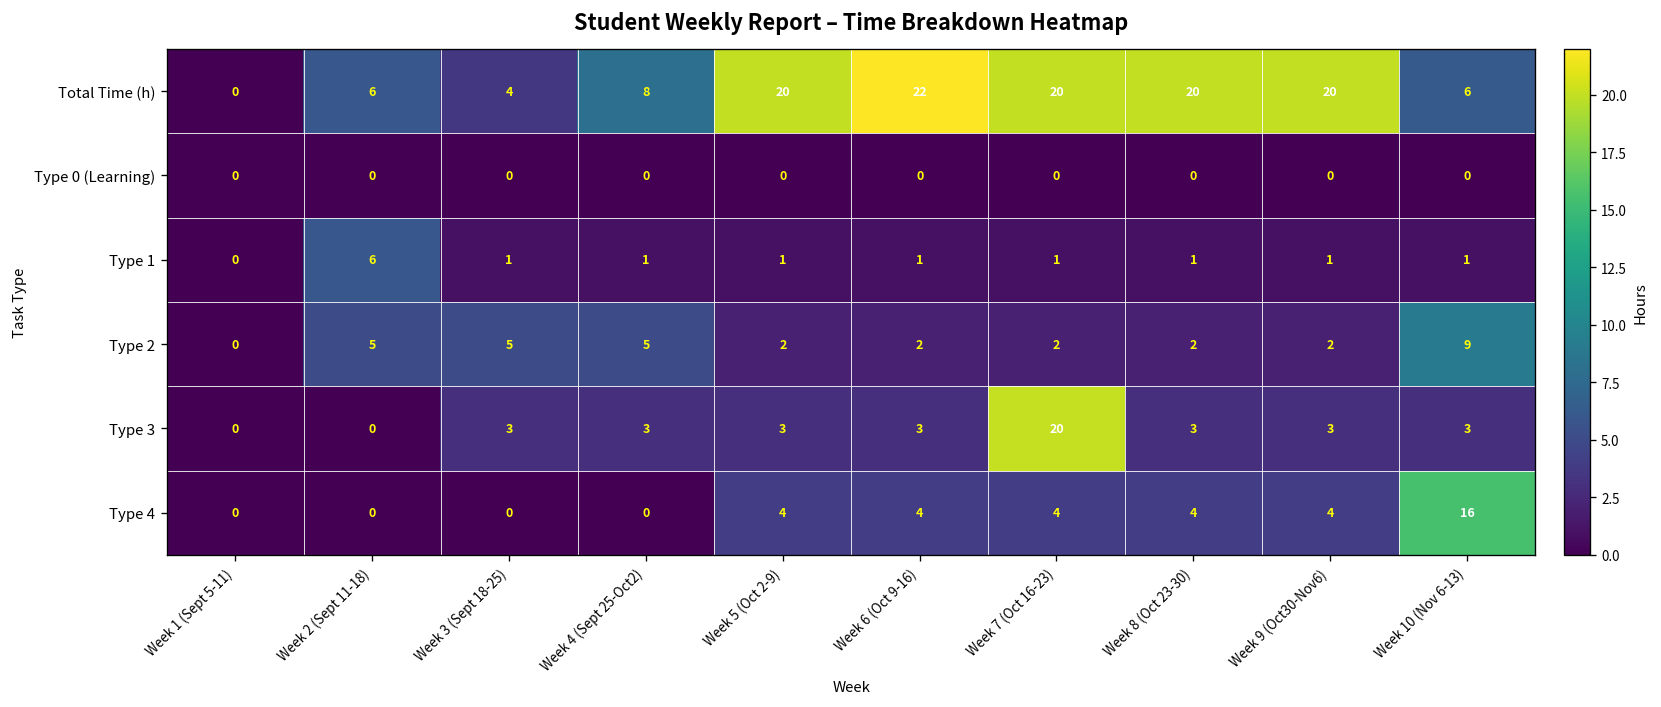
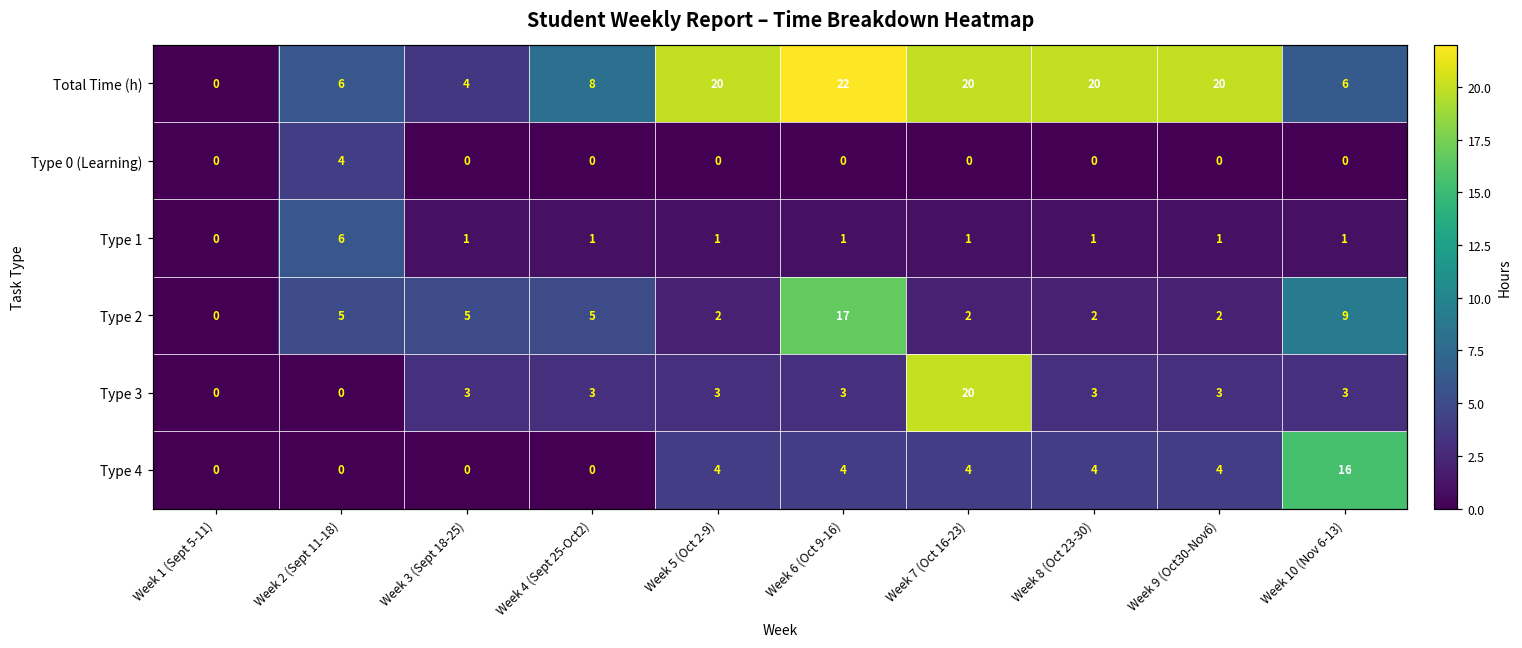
  {
    "Total Time (h)": {
      "Week 1 (Sept 5-11)": 0,
      "Week 2 (Sept 11-18)": 6,
      "Week 3 (Sept 18-25)": 4,
      "Week 4 (Sept 25-Oct2)": 8,
      "Week 5 (Oct 2-9)": 20,
      "Week 6 (Oct 9-16)": 22,
      "Week 7 (Oct 16-23)": 20,
      "Week 8 (Oct 23-30)": 20,
      "Week 9 (Oct30-Nov6)": 20,
      "Week 10 (Nov 6-13)": 6
    },
    "Type 0 (Learning)": {
      "Week 1 (Sept 5-11)": 0,
-     "Week 2 (Sept 11-18)": 0,
+     "Week 2 (Sept 11-18)": 4,
      "Week 3 (Sept 18-25)": 0,
      "Week 4 (Sept 25-Oct2)": 0,
      "Week 5 (Oct 2-9)": 0,
      "Week 6 (Oct 9-16)": 0,
      "Week 7 (Oct 16-23)": 0,
      "Week 8 (Oct 23-30)": 0,
      "Week 9 (Oct30-Nov6)": 0,
      "Week 10 (Nov 6-13)": 0
    },
    "Type 1": {
      "Week 1 (Sept 5-11)": 0,
      "Week 2 (Sept 11-18)": 6,
      "Week 3 (Sept 18-25)": 1,
      "Week 4 (Sept 25-Oct2)": 1,
      "Week 5 (Oct 2-9)": 1,
      "Week 6 (Oct 9-16)": 1,
      "Week 7 (Oct 16-23)": 1,
      "Week 8 (Oct 23-30)": 1,
      "Week 9 (Oct30-Nov6)": 1,
      "Week 10 (Nov 6-13)": 1
    },
    "Type 2": {
      "Week 1 (Sept 5-11)": 0,
      "Week 2 (Sept 11-18)": 5,
      "Week 3 (Sept 18-25)": 5,
      "Week 4 (Sept 25-Oct2)": 5,
      "Week 5 (Oct 2-9)": 2,
-     "Week 6 (Oct 9-16)": 2,
+     "Week 6 (Oct 9-16)": 17,
      "Week 7 (Oct 16-23)": 2,
      "Week 8 (Oct 23-30)": 2,
      "Week 9 (Oct30-Nov6)": 2,
      "Week 10 (Nov 6-13)": 9
    },
    "Type 3": {
      "Week 1 (Sept 5-11)": 0,
      "Week 2 (Sept 11-18)": 0,
      "Week 3 (Sept 18-25)": 3,
      "Week 4 (Sept 25-Oct2)": 3,
      "Week 5 (Oct 2-9)": 3,
      "Week 6 (Oct 9-16)": 3,
      "Week 7 (Oct 16-23)": 20,
      "Week 8 (Oct 23-30)": 3,
      "Week 9 (Oct30-Nov6)": 3,
      "Week 10 (Nov 6-13)": 3
    },
    "Type 4": {
      "Week 1 (Sept 5-11)": 0,
      "Week 2 (Sept 11-18)": 0,
      "Week 3 (Sept 18-25)": 0,
      "Week 4 (Sept 25-Oct2)": 0,
      "Week 5 (Oct 2-9)": 4,
      "Week 6 (Oct 9-16)": 4,
      "Week 7 (Oct 16-23)": 4,
      "Week 8 (Oct 23-30)": 4,
      "Week 9 (Oct30-Nov6)": 4,
      "Week 10 (Nov 6-13)": 16
    }
  }
